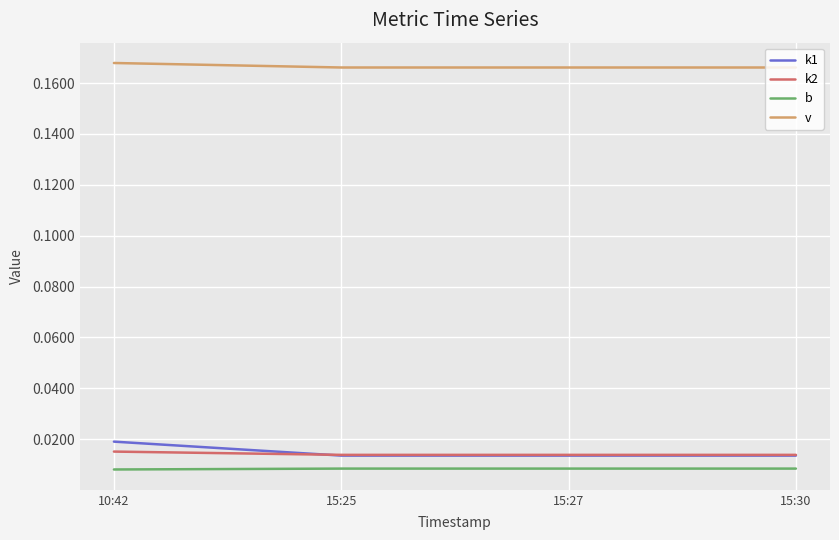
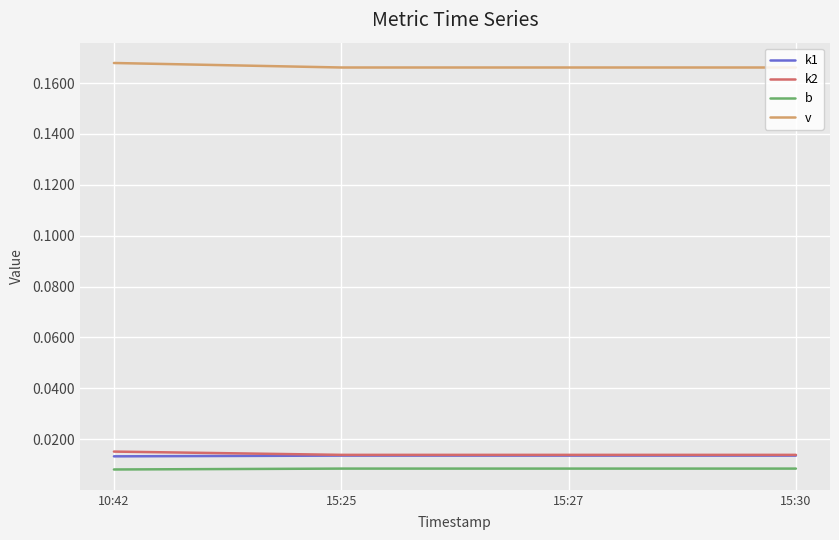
  {
    "k1": {
-     "10:42": 0.019
+     "10:42": 0.013
    },
    "b": {
      "10:42": 0.008,
      "15:25": 0.008,
      "15:27": 0.008,
      "15:30": 0.008
    }
  }
